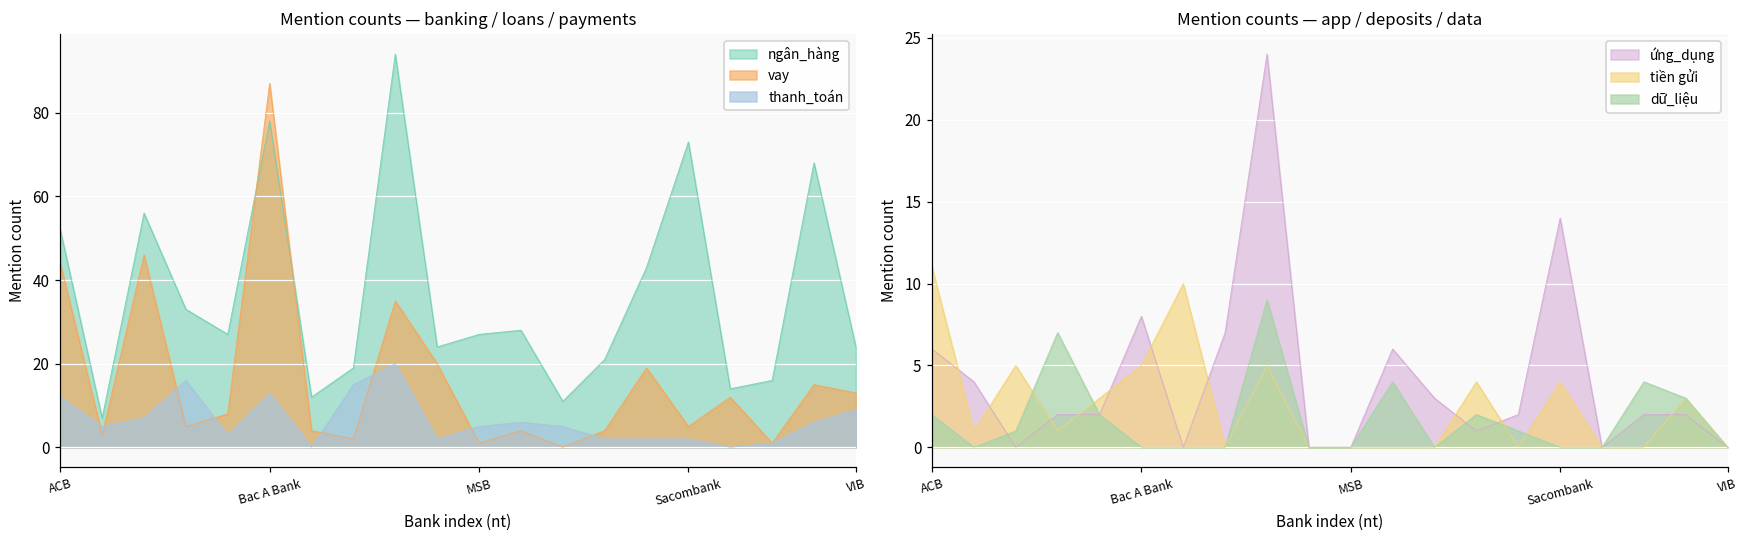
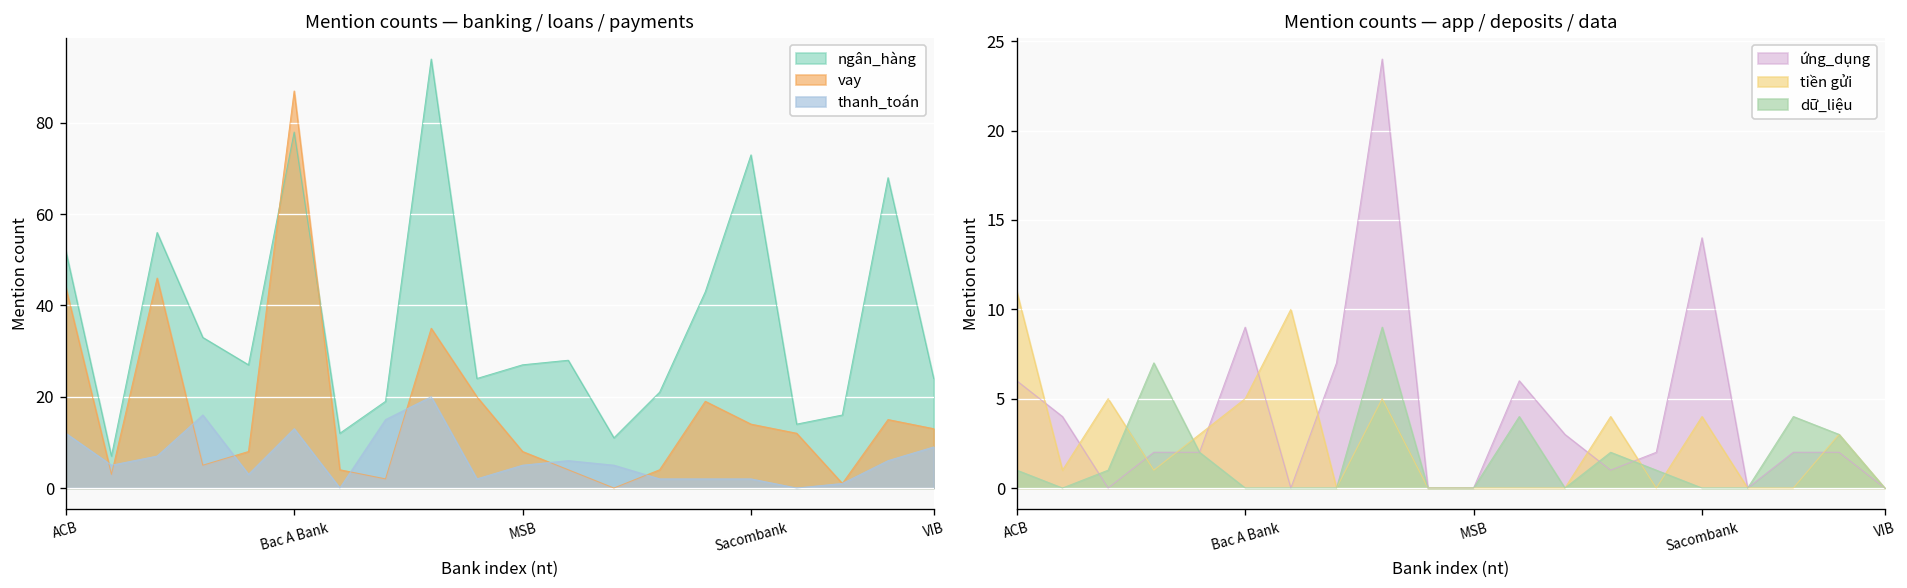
  {
    "Mention counts — banking / loans / payments": {
      "vay": {
        "ACB": 44,
        "Bac A Bank": 87,
-       "MSB": 1,
-       "Sacombank": 5,
+       "MSB": 8,
+       "Sacombank": 14,
        "VIB": 13
      }
    },
    "Mention counts — app / deposits / data": {
      "ứng_dụng": {
        "ACB": 6,
-       "Bac A Bank": 8,
+       "Bac A Bank": 9,
        "Sacombank": 14
      },
      "tiền gửi": {
        "ACB": 11,
        "Bac A Bank": 5,
        "Sacombank": 4
      },
      "dữ_liệu": {
-       "ACB": 2,
+       "ACB": 1,
        "Bac A Bank": 0,
        "Sacombank": 0
      }
    }
  }
